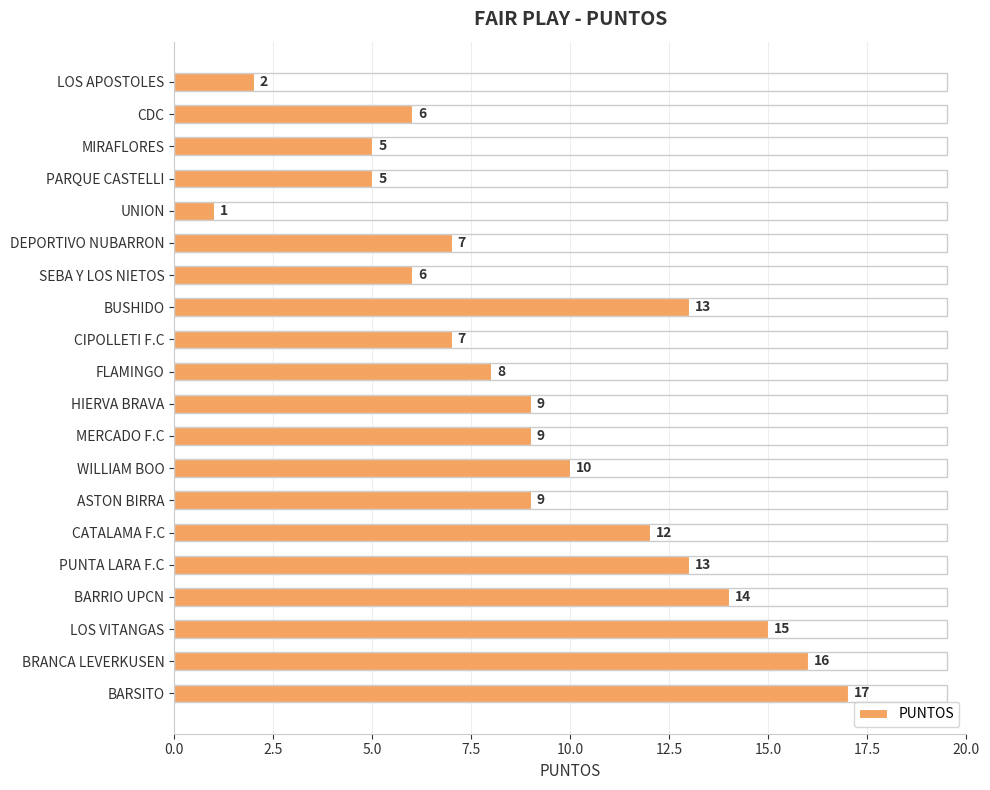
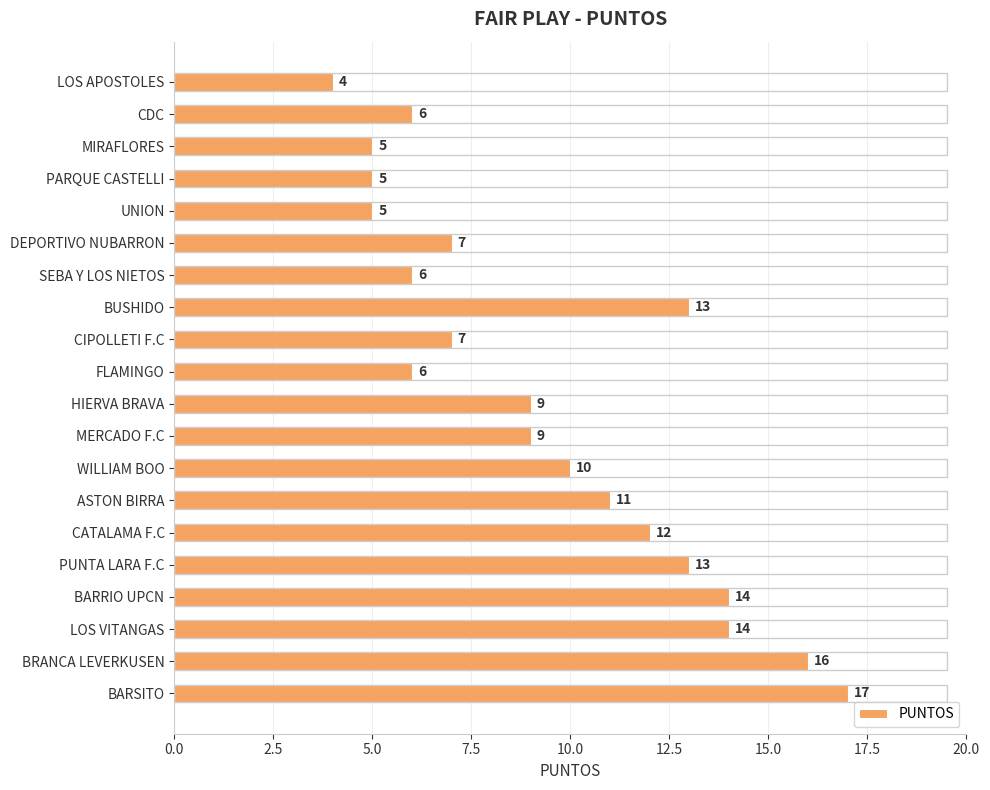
  {
-   "LOS APOSTOLES": 2,
+   "LOS APOSTOLES": 4,
    "CDC": 6,
    "MIRAFLORES": 5,
    "PARQUE CASTELLI": 5,
-   "UNION": 1,
+   "UNION": 5,
    "DEPORTIVO NUBARRON": 7,
    "SEBA Y LOS NIETOS": 6,
    "BUSHIDO": 13,
    "CIPOLLETI F.C": 7,
-   "FLAMINGO": 8,
+   "FLAMINGO": 6,
    "HIERVA BRAVA": 9,
    "MERCADO F.C": 9,
    "WILLIAM BOO": 10,
-   "ASTON BIRRA": 9,
+   "ASTON BIRRA": 11,
    "CATALAMA F.C": 12,
    "PUNTA LARA F.C": 13,
    "BARRIO UPCN": 14,
-   "LOS VITANGAS": 15,
+   "LOS VITANGAS": 14,
    "BRANCA LEVERKUSEN": 16,
    "BARSITO": 17
  }
